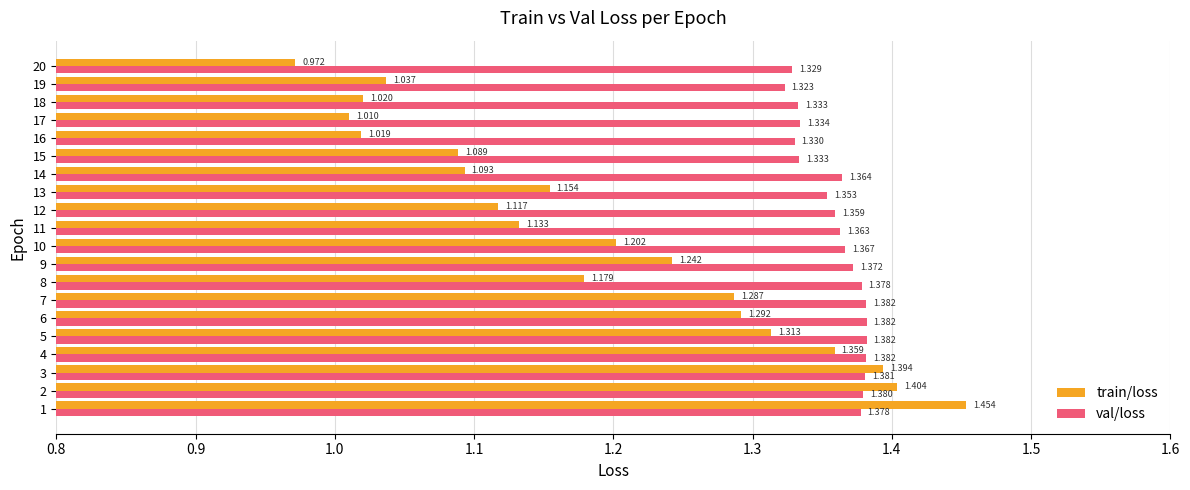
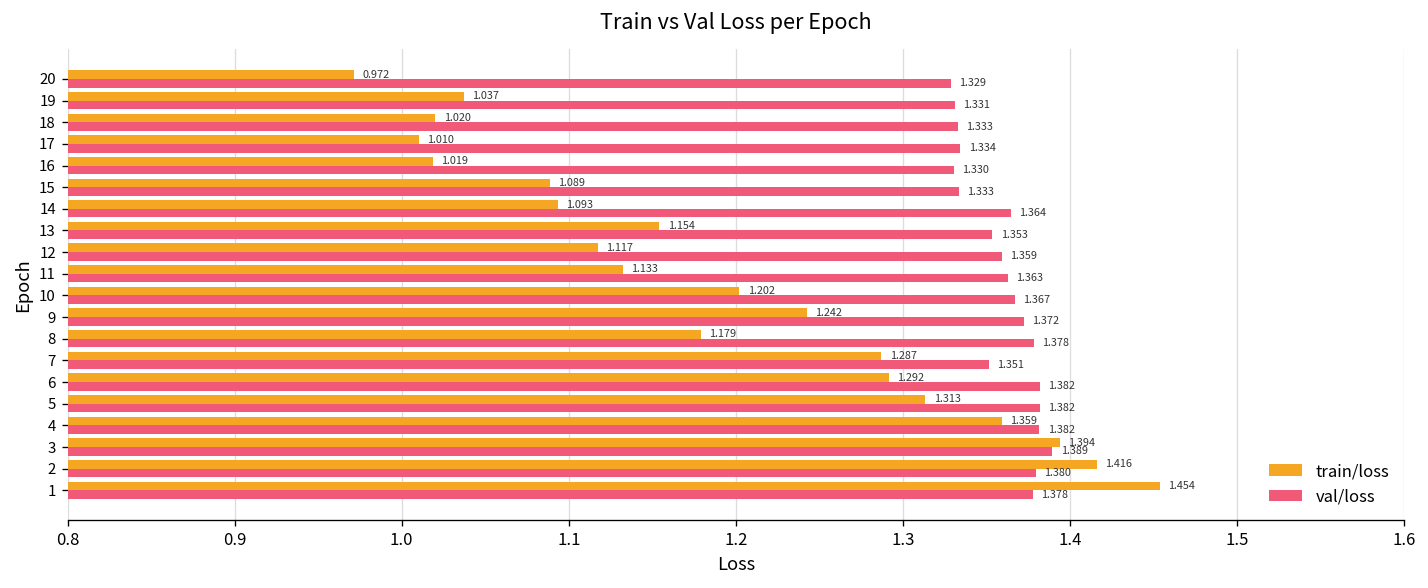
  {
    "train/loss": {
      "20": 0.972,
      "19": 1.037,
      "18": 1.020,
      "17": 1.010,
      "16": 1.019,
      "15": 1.089,
      "14": 1.093,
      "13": 1.154,
      "12": 1.117,
      "11": 1.133,
      "10": 1.202,
      "9": 1.242,
      "8": 1.179,
      "7": 1.287,
      "6": 1.292,
      "5": 1.313,
      "4": 1.359,
      "3": 1.394,
-     "2": 1.404,
+     "2": 1.416,
      "1": 1.454
    },
    "val/loss": {
      "20": 1.329,
-     "19": 1.323,
+     "19": 1.331,
      "18": 1.333,
      "17": 1.334,
      "16": 1.330,
      "15": 1.333,
      "14": 1.364,
      "13": 1.353,
      "12": 1.359,
      "11": 1.363,
      "10": 1.367,
      "9": 1.372,
      "8": 1.378,
-     "7": 1.382,
+     "7": 1.351,
      "6": 1.382,
      "5": 1.382,
      "4": 1.382,
-     "3": 1.381,
+     "3": 1.389,
      "2": 1.380,
      "1": 1.378
    }
  }
